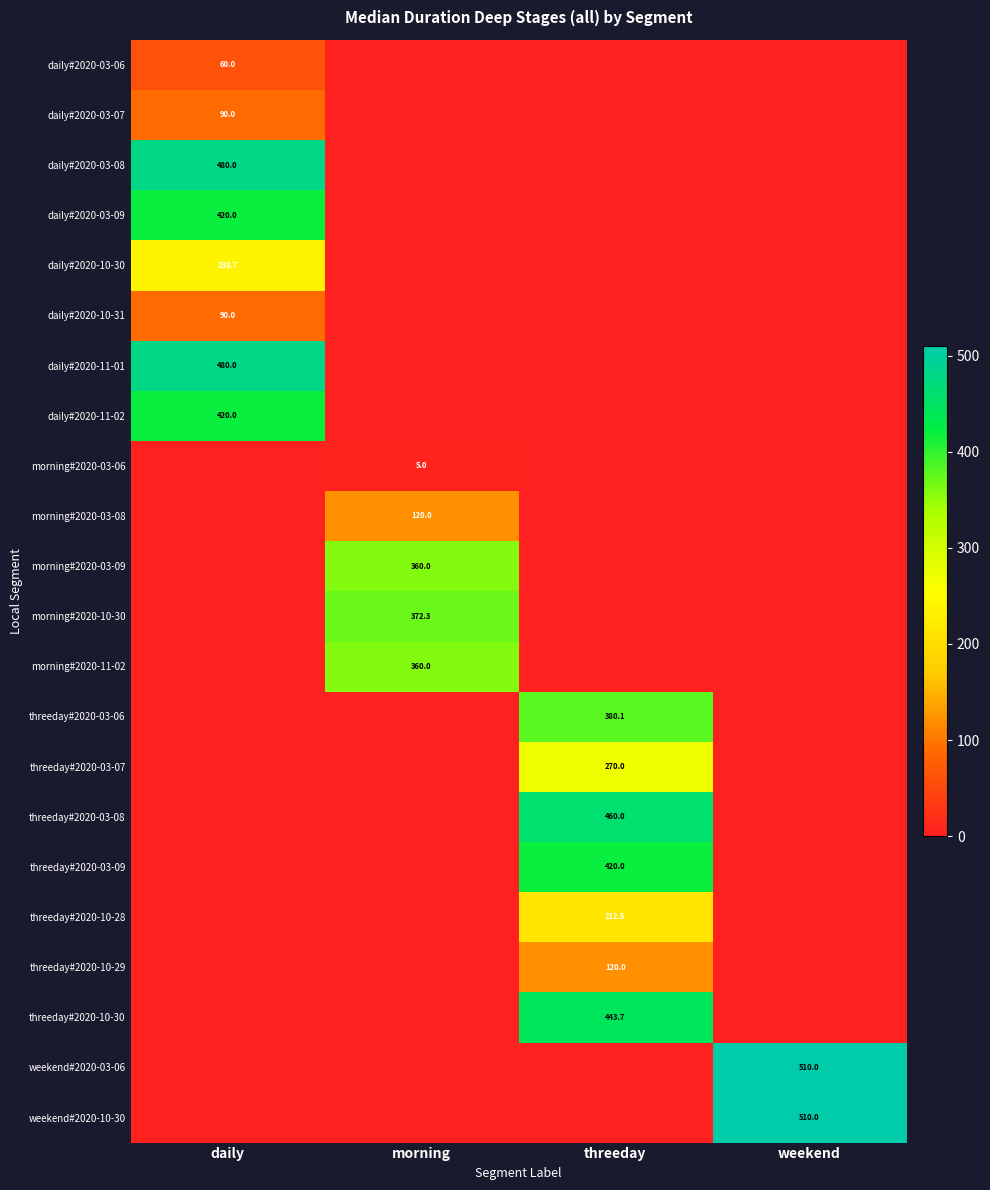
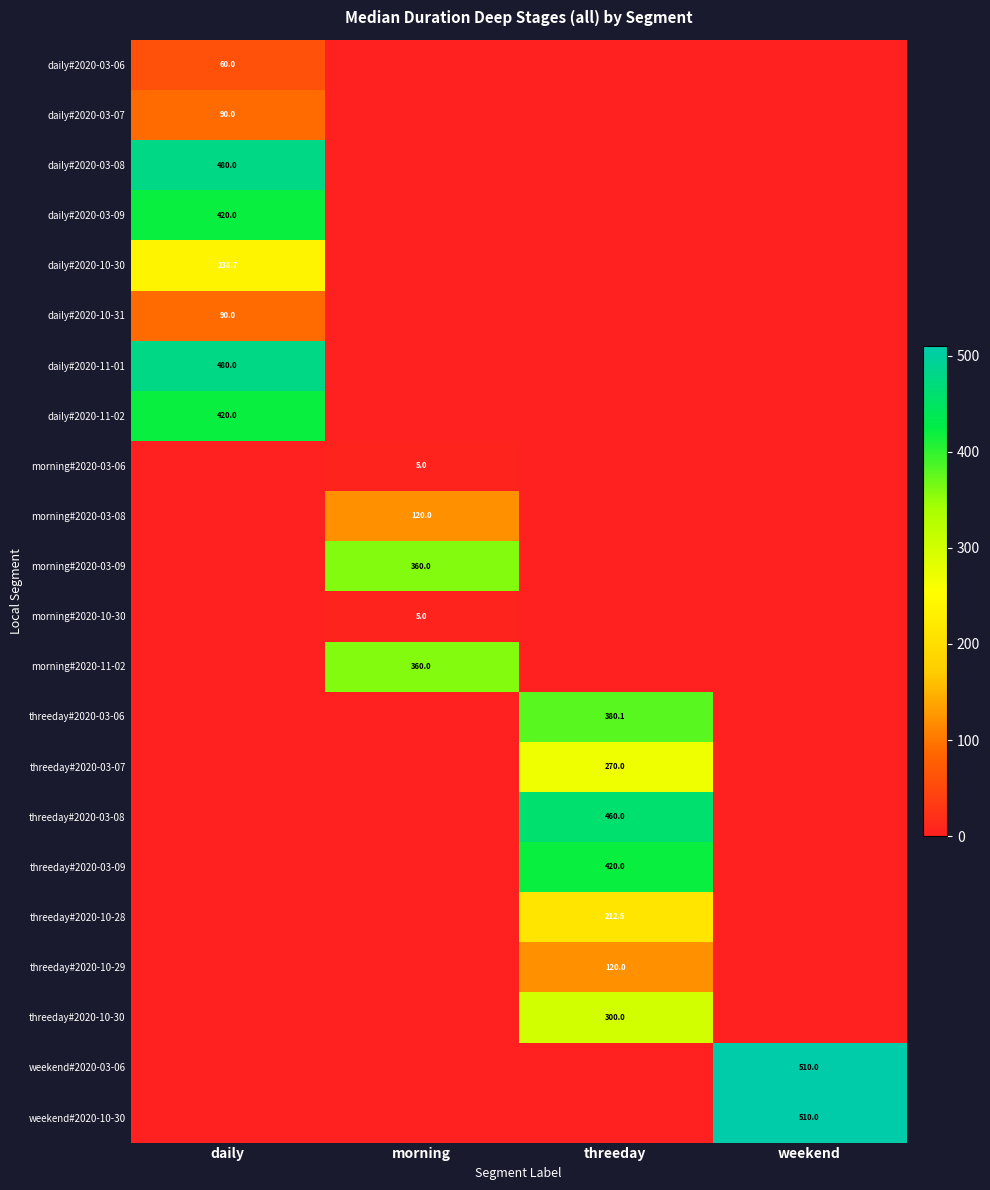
  {
    "daily#2020-03-06": {
      "daily": 60.0
    },
    "daily#2020-03-07": {
      "daily": 90.0
    },
    "daily#2020-03-08": {
      "daily": 480.0
    },
    "daily#2020-03-09": {
      "daily": 420.0
    },
    "daily#2020-10-30": {
      "daily": 238.7
    },
    "daily#2020-10-31": {
      "daily": 90.0
    },
    "daily#2020-11-01": {
      "daily": 480.0
    },
    "daily#2020-11-02": {
      "daily": 420.0
    },
    "morning#2020-03-06": {
      "morning": 5.0
    },
    "morning#2020-03-08": {
      "morning": 120.0
    },
    "morning#2020-03-09": {
      "morning": 360.0
    },
    "morning#2020-10-30": {
-     "morning": 372.3
+     "morning": 5.0
    },
    "morning#2020-11-02": {
      "morning": 360.0
    },
    "threeday#2020-03-06": {
      "threeday": 380.1
    },
    "threeday#2020-03-07": {
      "threeday": 270.0
    },
    "threeday#2020-03-08": {
      "threeday": 460.0
    },
    "threeday#2020-03-09": {
      "threeday": 420.0
    },
    "threeday#2020-10-28": {
      "threeday": 212.5
    },
    "threeday#2020-10-29": {
      "threeday": 120.0
    },
    "threeday#2020-10-30": {
-     "threeday": 443.7
+     "threeday": 300.0
    },
    "weekend#2020-03-06": {
      "weekend": 510.0
    },
    "weekend#2020-10-30": {
      "weekend": 510.0
    }
  }
